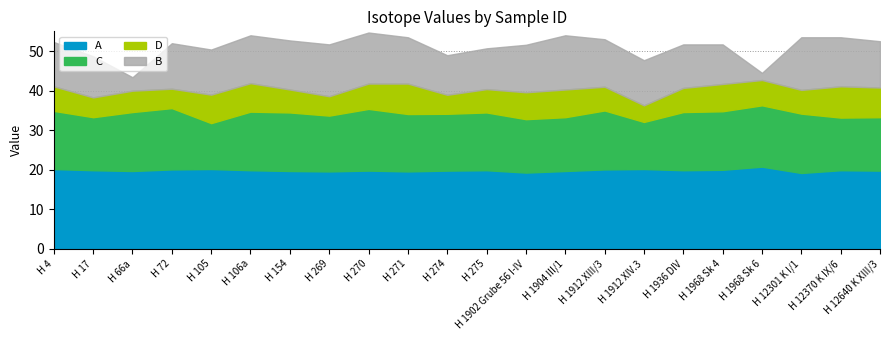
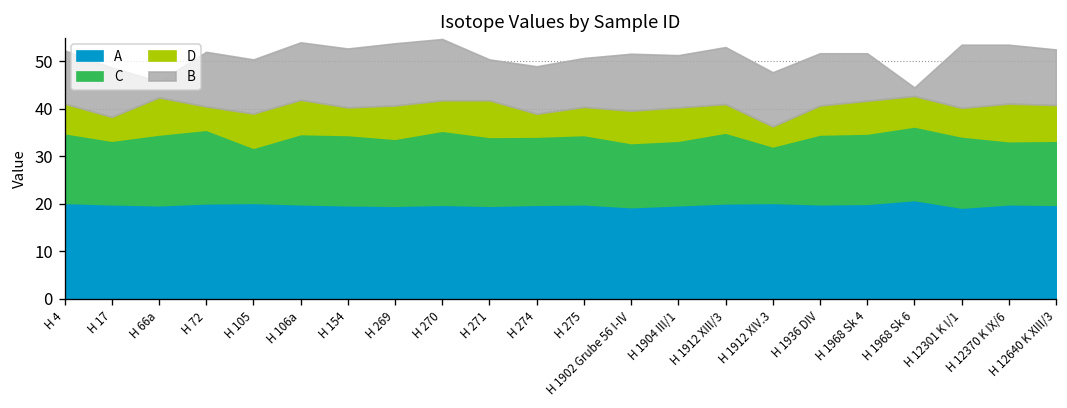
  {
    "D": {
      "H 4": 6,
      "H 17": 5,
-     "H 66a": 5,
+     "H 66a": 8,
      "H 72": 5,
      "H 105": 7,
      "H 106a": 7,
      "H 154": 6,
-     "H 269": 5,
+     "H 269": 7,
      "H 270": 6,
      "H 271": 8,
      "H 274": 5,
      "H 275": 6,
      "H 1902 Grube 56 I-IV": 7,
      "H 1904 III/1": 7,
      "H 1912 XIII/3": 6,
      "H 1912 XIV.3": 4,
      "H 1936 DIV": 6,
      "H 1968 Sk 4": 7,
      "H 1968 Sk 6": 6,
      "H 12301 K I/1": 6,
      "H 12370 K IX/6": 8,
      "H 12640 K XIII/3": 8
    },
    "B": {
      "H 4": 11,
      "H 72": 12,
      "H 105": 11,
      "H 106a": 12,
      "H 154": 12,
      "H 269": 13,
      "H 270": 13,
-     "H 271": 12,
+     "H 271": 9,
      "H 274": 10,
      "H 275": 10,
      "H 1902 Grube 56 I-IV": 12,
-     "H 1904 III/1": 14,
+     "H 1904 III/1": 11,
      "H 1912 XIII/3": 12,
      "H 1912 XIV.3": 11,
      "H 1936 DIV": 11,
      "H 1968 Sk 4": 10,
      "H 1968 Sk 6": 2,
      "H 12301 K I/1": 13,
      "H 12370 K IX/6": 12,
      "H 12640 K XIII/3": 12
    }
  }
